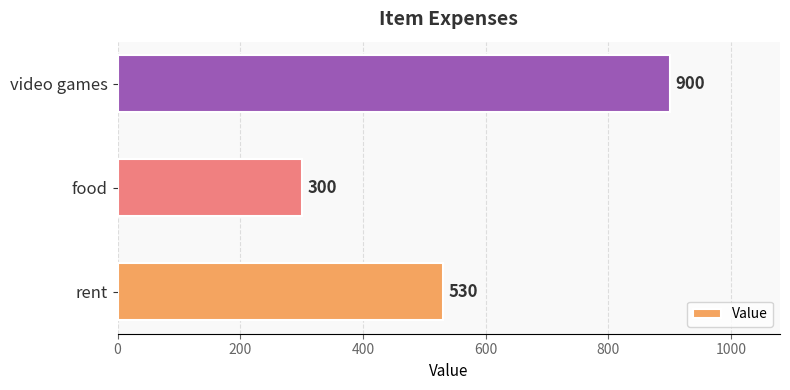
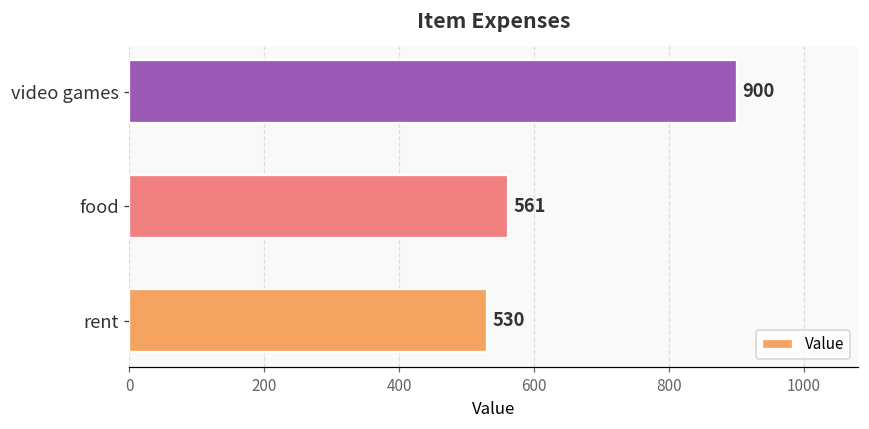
  {
    "video games": 900,
-   "food": 300,
+   "food": 561,
    "rent": 530
  }
